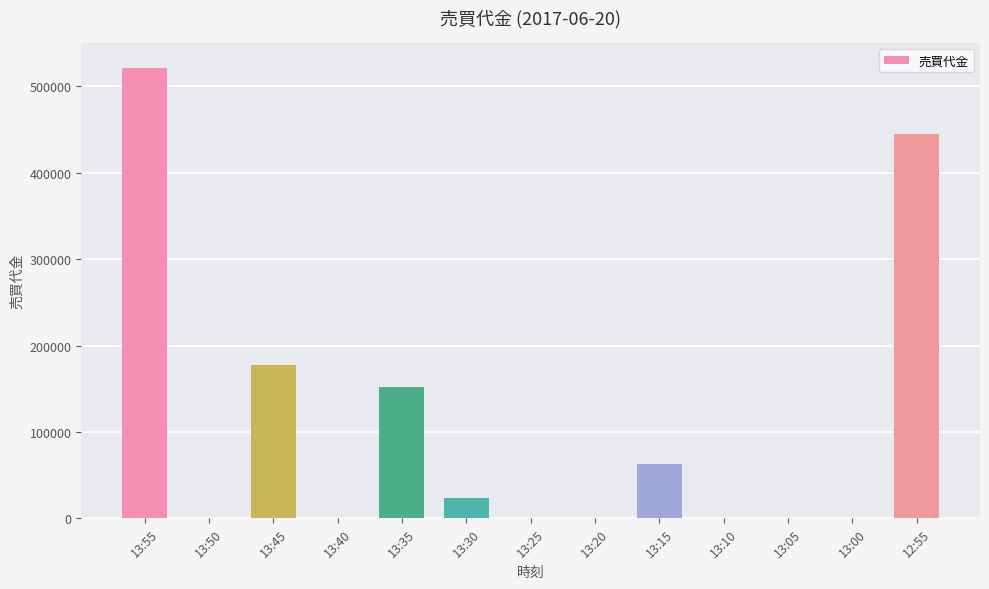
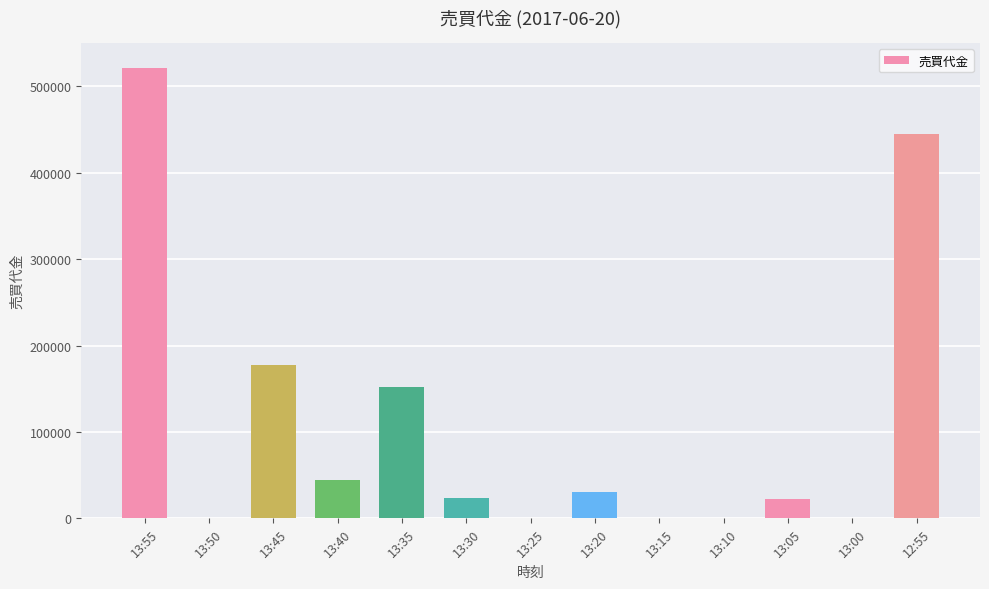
  {
    "13:55": 520000,
    "13:50": 0,
    "13:45": 180000,
-   "13:40": 0,
+   "13:40": 40000,
    "13:35": 150000,
    "13:30": 20000,
    "13:25": 0,
-   "13:20": 0,
-   "13:15": 60000,
+   "13:20": 30000,
+   "13:15": 0,
    "13:10": 0,
-   "13:05": 0,
+   "13:05": 20000,
    "13:00": 0,
    "12:55": 450000
  }
